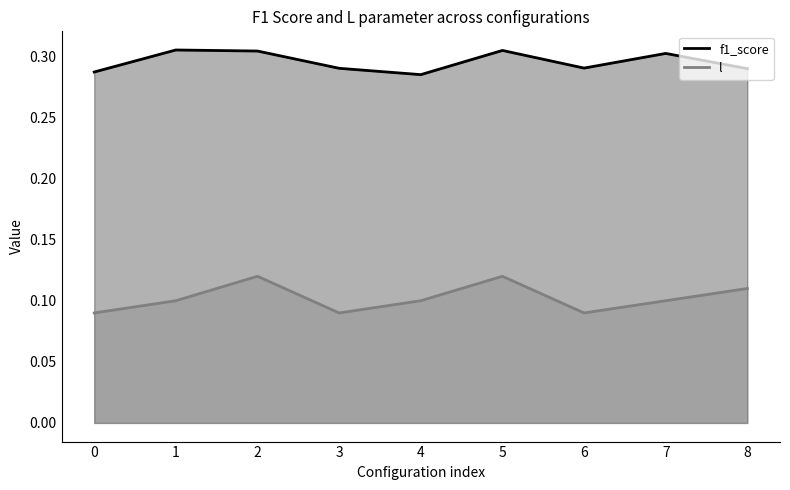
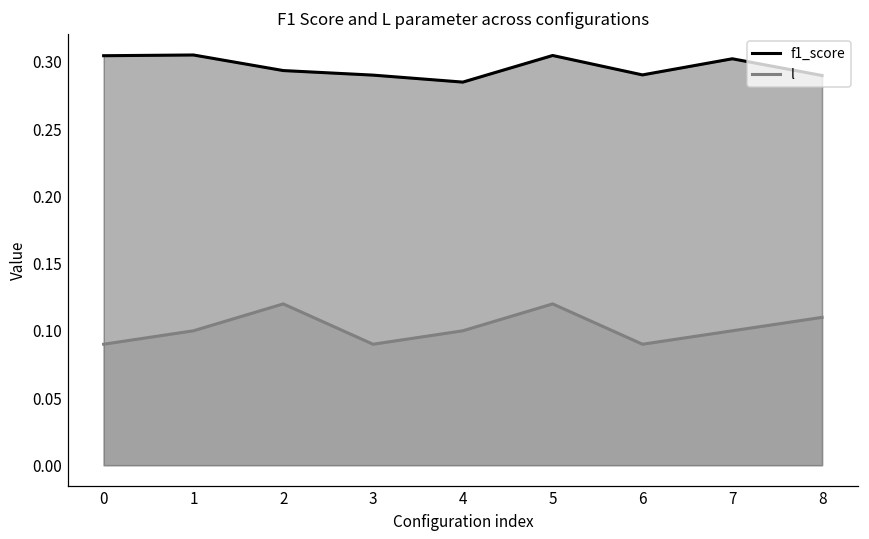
  {
    "f1_score": {
-     "0": 0.287,
+     "0": 0.305,
      "1": 0.305,
-     "2": 0.304,
+     "2": 0.294,
      "3": 0.290,
      "4": 0.285,
      "5": 0.305,
      "6": 0.290,
      "7": 0.302
    },
    "l": {
      "0": 0.090,
      "1": 0.100,
      "2": 0.120,
      "3": 0.090,
      "4": 0.100,
      "5": 0.120,
      "6": 0.090,
      "7": 0.100,
      "8": 0.110
    }
  }
